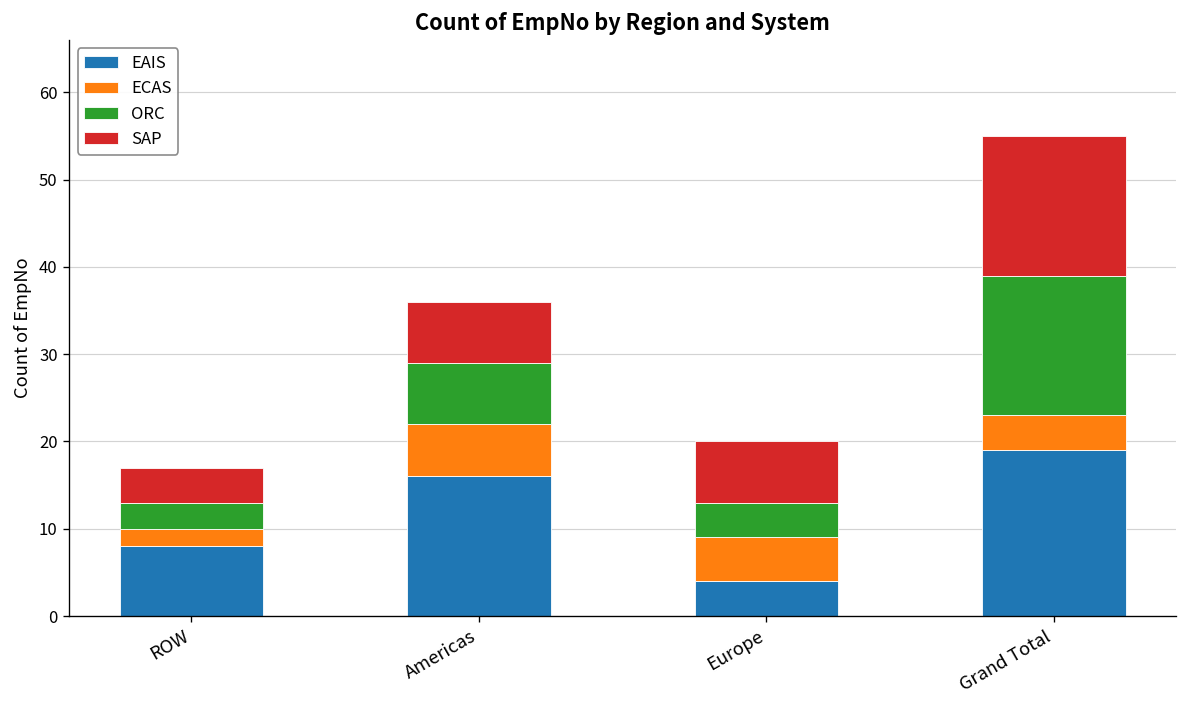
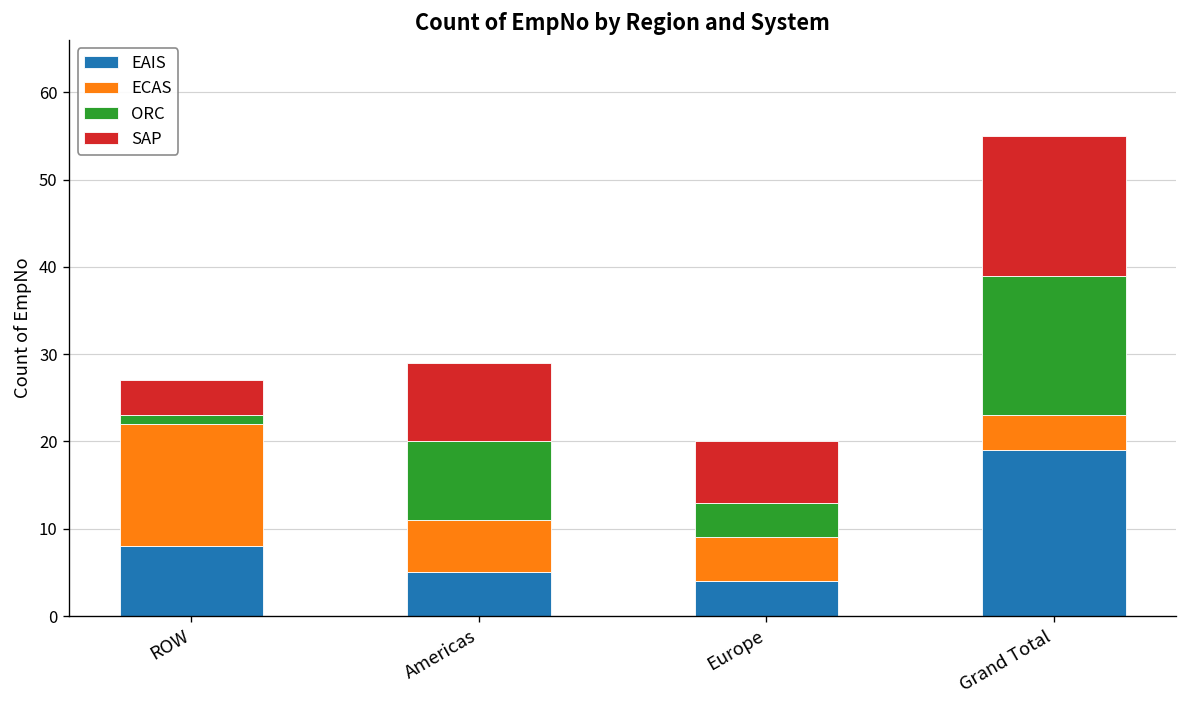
  {
    "EAIS": {
      "ROW": 8,
-     "Americas": 16,
+     "Americas": 5,
      "Europe": 4,
      "Grand Total": 19
    },
    "ECAS": {
-     "ROW": 2,
+     "ROW": 14,
      "Americas": 6,
      "Europe": 5,
      "Grand Total": 4
    },
    "ORC": {
-     "ROW": 3,
-     "Americas": 7,
+     "ROW": 1,
+     "Americas": 9,
      "Europe": 4,
      "Grand Total": 16
    },
    "SAP": {
      "ROW": 4,
-     "Americas": 7,
+     "Americas": 9,
      "Europe": 7,
      "Grand Total": 16
    }
  }
